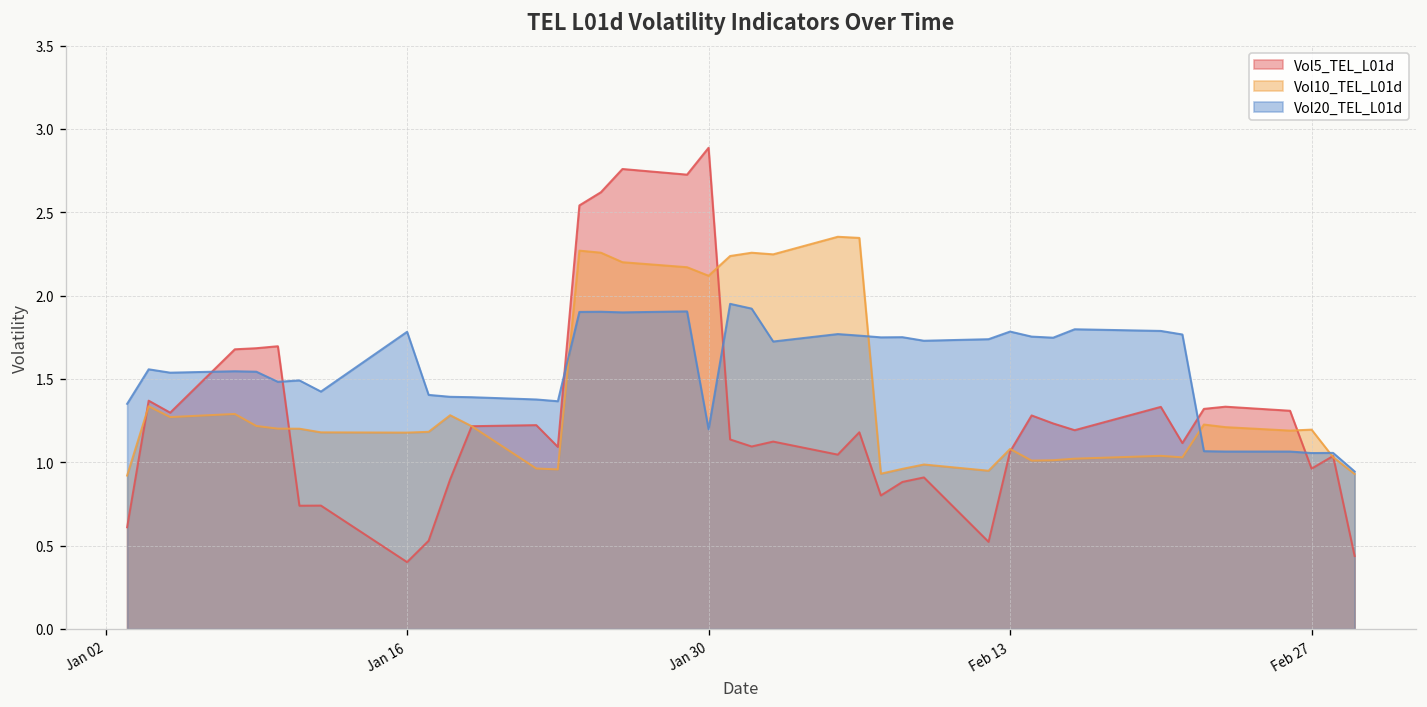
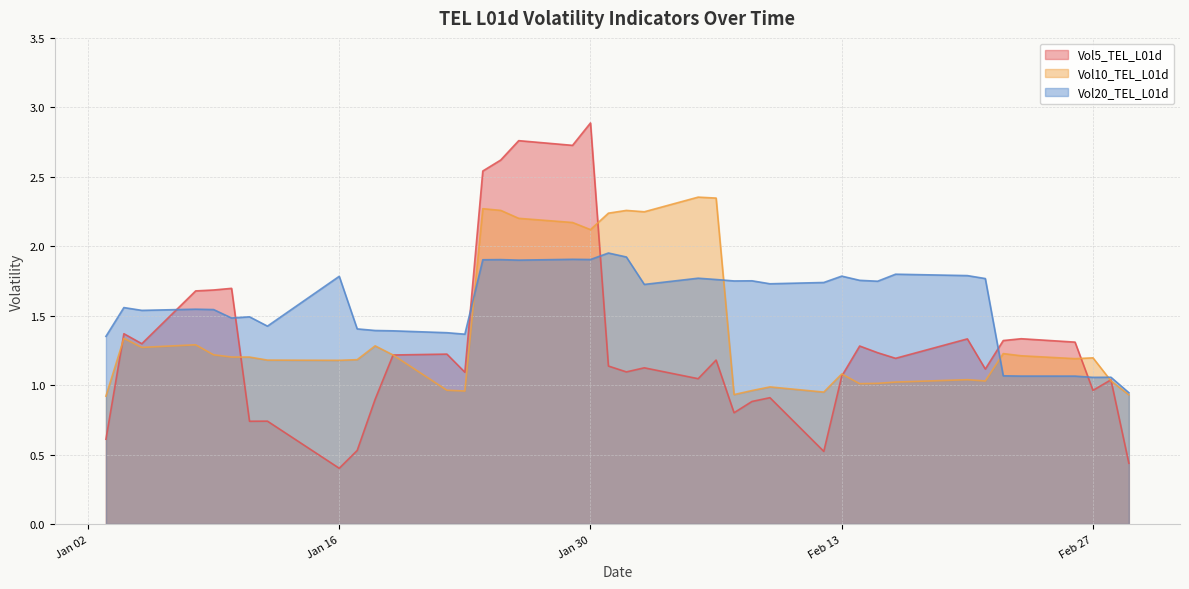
  {
    "Vol20_TEL_L01d": {
      "Jan 16": 1.78,
-     "Jan 30": 1.20,
+     "Jan 30": 1.90,
      "Feb 13": 1.78,
      "Feb 27": 1.06
    }
  }
